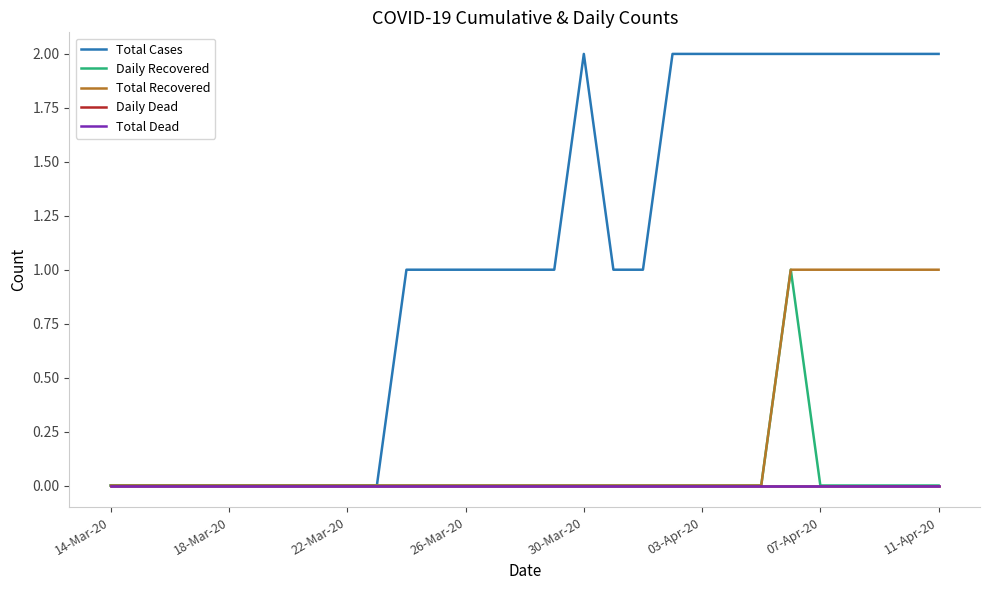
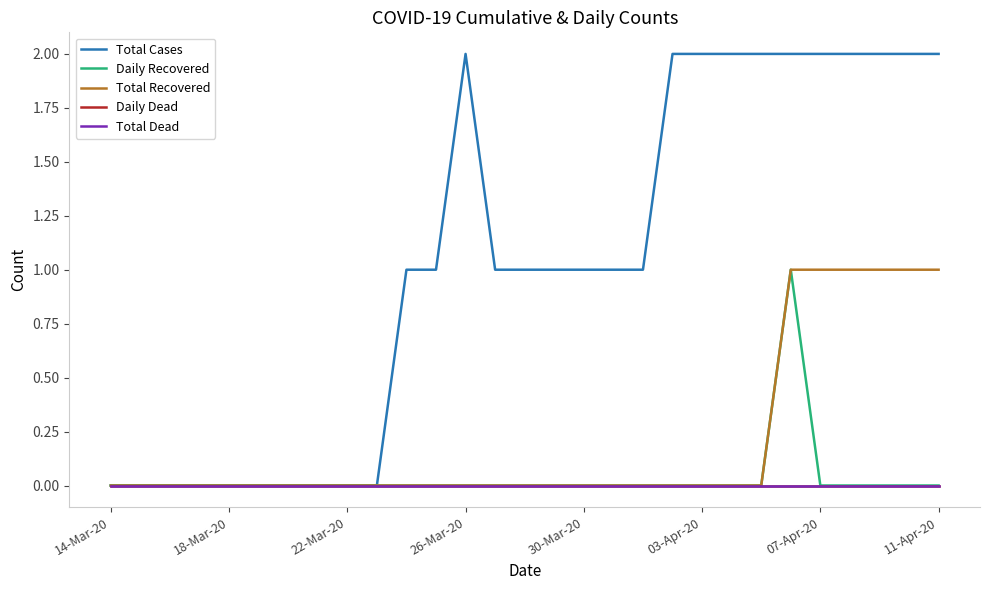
  {
    "Total Cases": {
-     "26-Mar-20": 1,
-     "30-Mar-20": 2,
+     "26-Mar-20": 2,
+     "30-Mar-20": 1,
      "03-Apr-20": 2,
      "07-Apr-20": 2,
      "11-Apr-20": 2
    },
    "Total Recovered": {
      "07-Apr-20": 1,
      "11-Apr-20": 1
    }
  }
